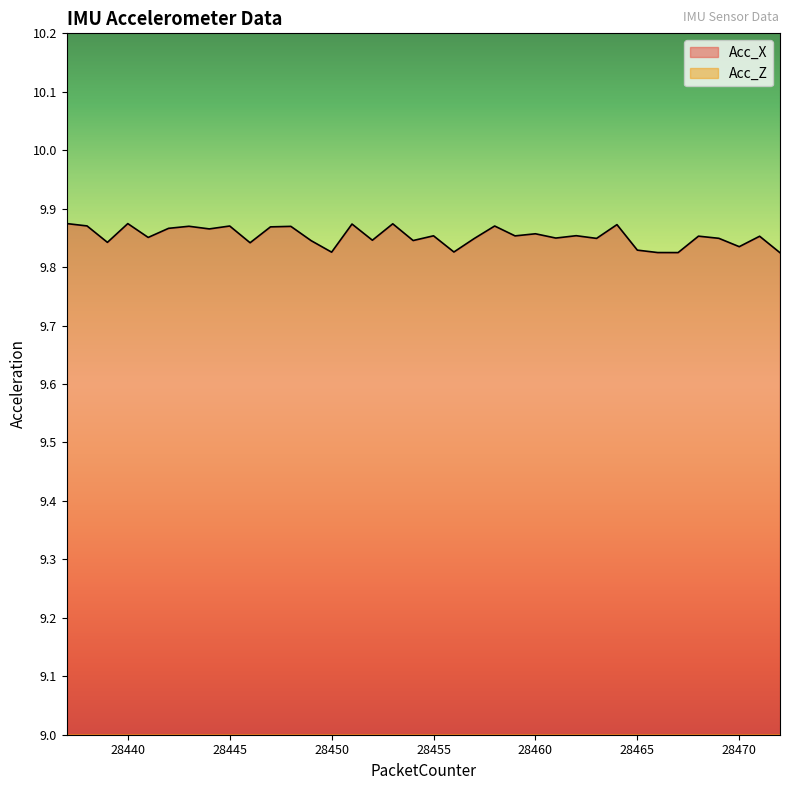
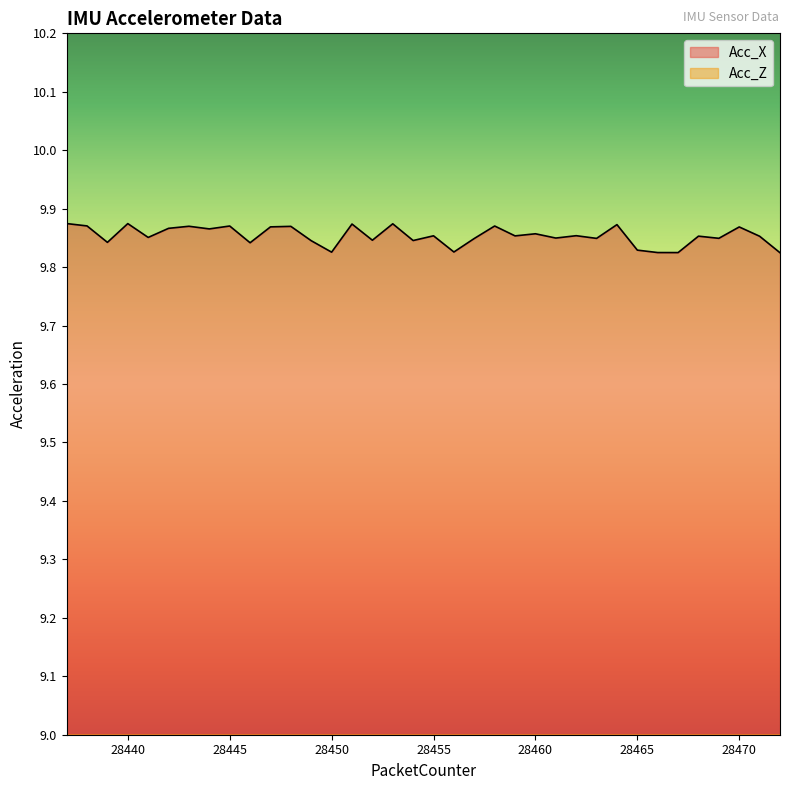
  {
    "Acc_X": {
      "28440": 9.87,
      "28445": 9.87,
      "28450": 9.83,
      "28455": 9.85,
      "28460": 9.86,
      "28465": 9.83,
-     "28470": 9.84
+     "28470": 9.87
    }
  }
